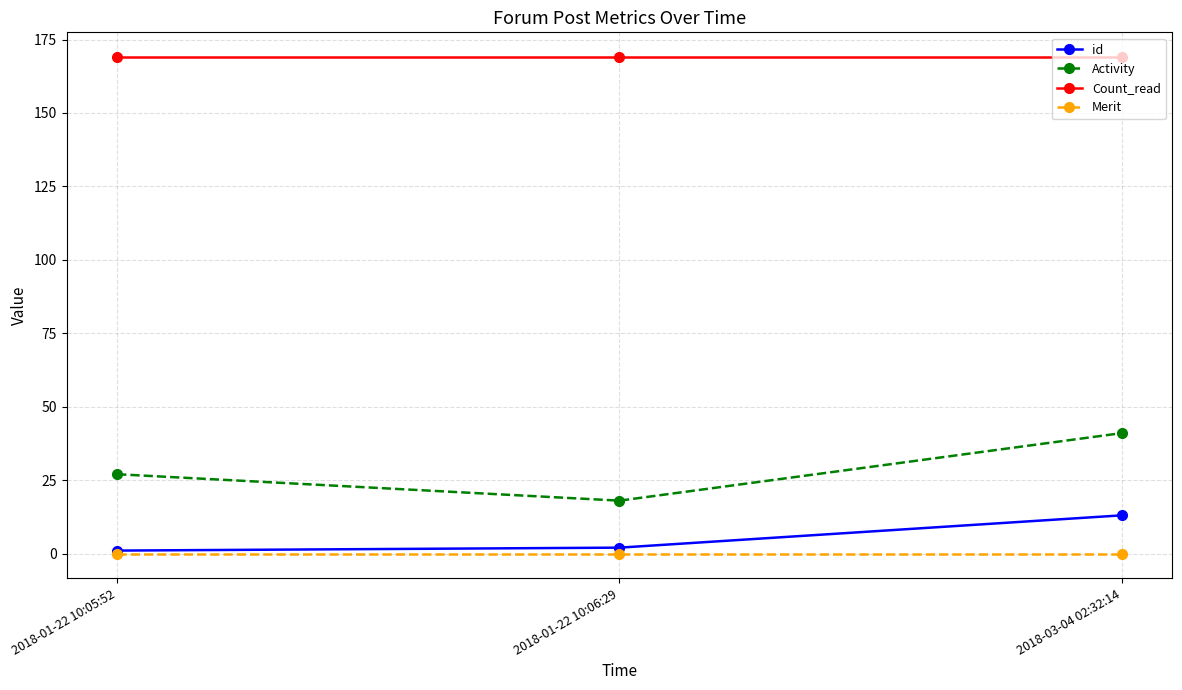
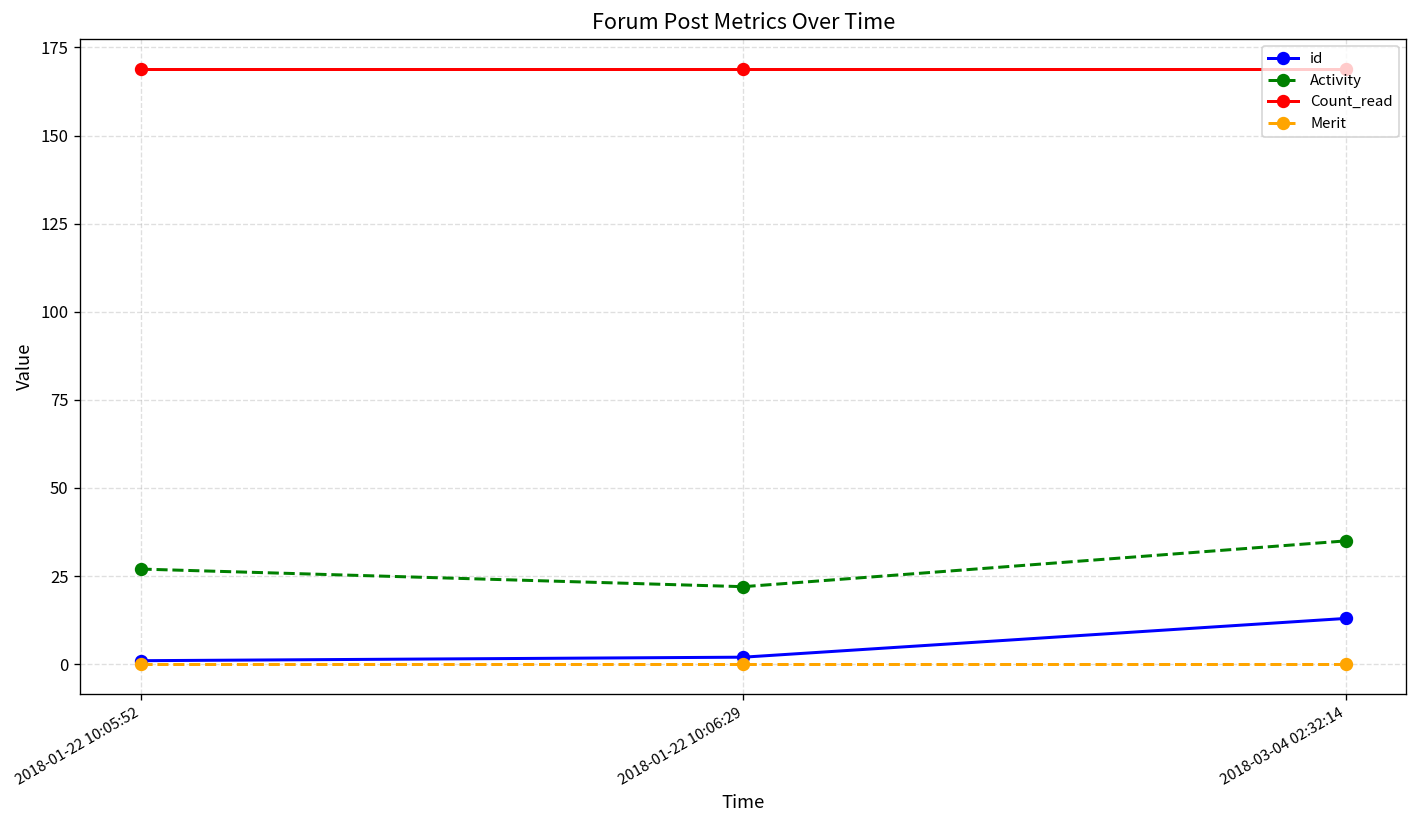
  {
    "id": {
      "2018-01-22 10:05:52": 1,
      "2018-01-22 10:06:29": 2,
      "2018-03-04 02:32:14": 13
    },
    "Activity": {
      "2018-01-22 10:05:52": 27,
-     "2018-01-22 10:06:29": 18,
-     "2018-03-04 02:32:14": 41
+     "2018-01-22 10:06:29": 22,
+     "2018-03-04 02:32:14": 35
    },
    "Count_read": {
      "2018-01-22 10:05:52": 169,
      "2018-01-22 10:06:29": 169
    },
    "Merit": {
      "2018-01-22 10:05:52": 0,
      "2018-01-22 10:06:29": 0,
      "2018-03-04 02:32:14": 0
    }
  }
